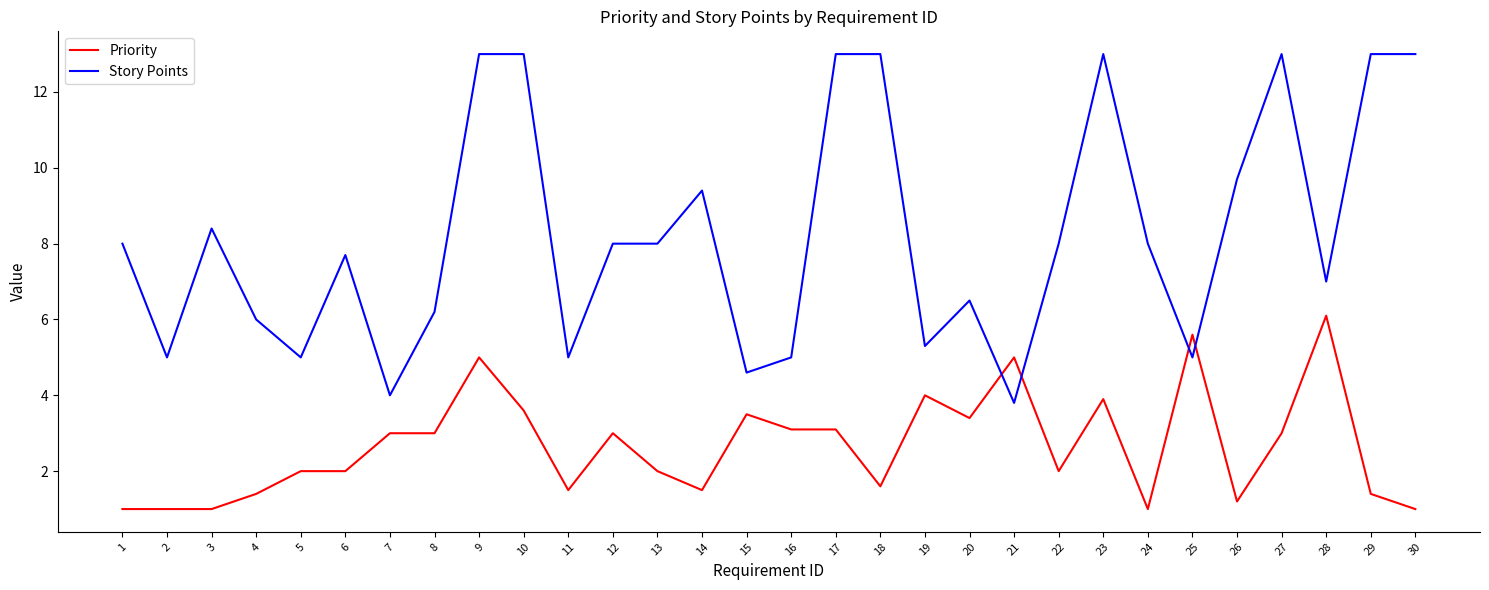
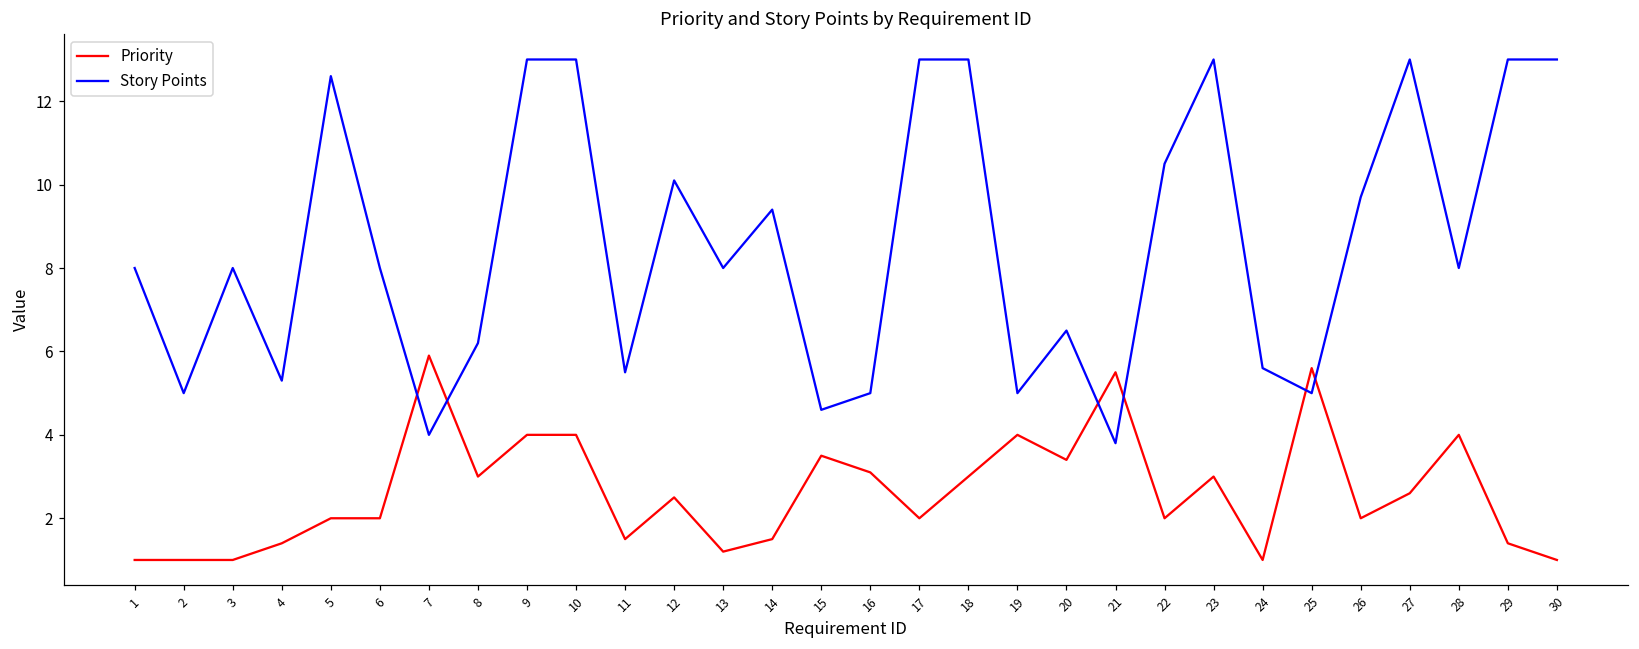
  {
    "Priority": {
      "1": 1.0,
      "2": 1.0,
      "3": 1.0,
      "4": 1.4,
      "5": 2.0,
      "6": 2.0,
-     "7": 3.0,
+     "7": 5.9,
      "8": 3.0,
-     "9": 5,
-     "10": 3.6,
+     "9": 4,
+     "10": 4.0,
      "11": 1.5,
-     "12": 3.0,
-     "13": 2.0,
+     "12": 2.5,
+     "13": 1.2,
      "14": 1.5,
      "15": 3.5,
      "16": 3.1,
-     "17": 3.1,
-     "18": 1.6,
+     "17": 2.0,
+     "18": 3.0,
      "19": 4.0,
      "20": 3.4,
-     "21": 5.0,
+     "21": 5.5,
      "22": 2.0,
-     "23": 3.9,
+     "23": 3.0,
      "24": 1.0,
      "25": 5.6,
-     "26": 1.2,
-     "27": 3.0,
-     "28": 6.1,
+     "26": 2.0,
+     "27": 2.6,
+     "28": 4.0,
      "29": 1.4,
      "30": 1.0
    },
    "Story Points": {
      "1": 8.0,
      "2": 5.0,
-     "3": 8.4,
-     "4": 6.0,
-     "5": 5.0,
-     "6": 7.7,
+     "3": 8.0,
+     "4": 5.3,
+     "5": 12.6,
+     "6": 8.0,
      "7": 4.0,
      "8": 6.2,
      "9": 13.0,
      "10": 13.0,
-     "11": 5.0,
-     "12": 8.0,
+     "11": 5.5,
+     "12": 10.1,
      "13": 8.0,
      "14": 9.4,
      "15": 4.6,
      "16": 5.0,
      "17": 13.0,
      "18": 13.0,
-     "19": 5.3,
+     "19": 5.0,
      "20": 6.5,
      "21": 3.8,
-     "22": 8.0,
+     "22": 10.5,
      "23": 13.0,
-     "24": 8.0,
+     "24": 5.6,
      "25": 5.0,
      "26": 9.7,
      "27": 13.0,
-     "28": 7,
+     "28": 8,
      "29": 13.0,
      "30": 13.0
    }
  }
